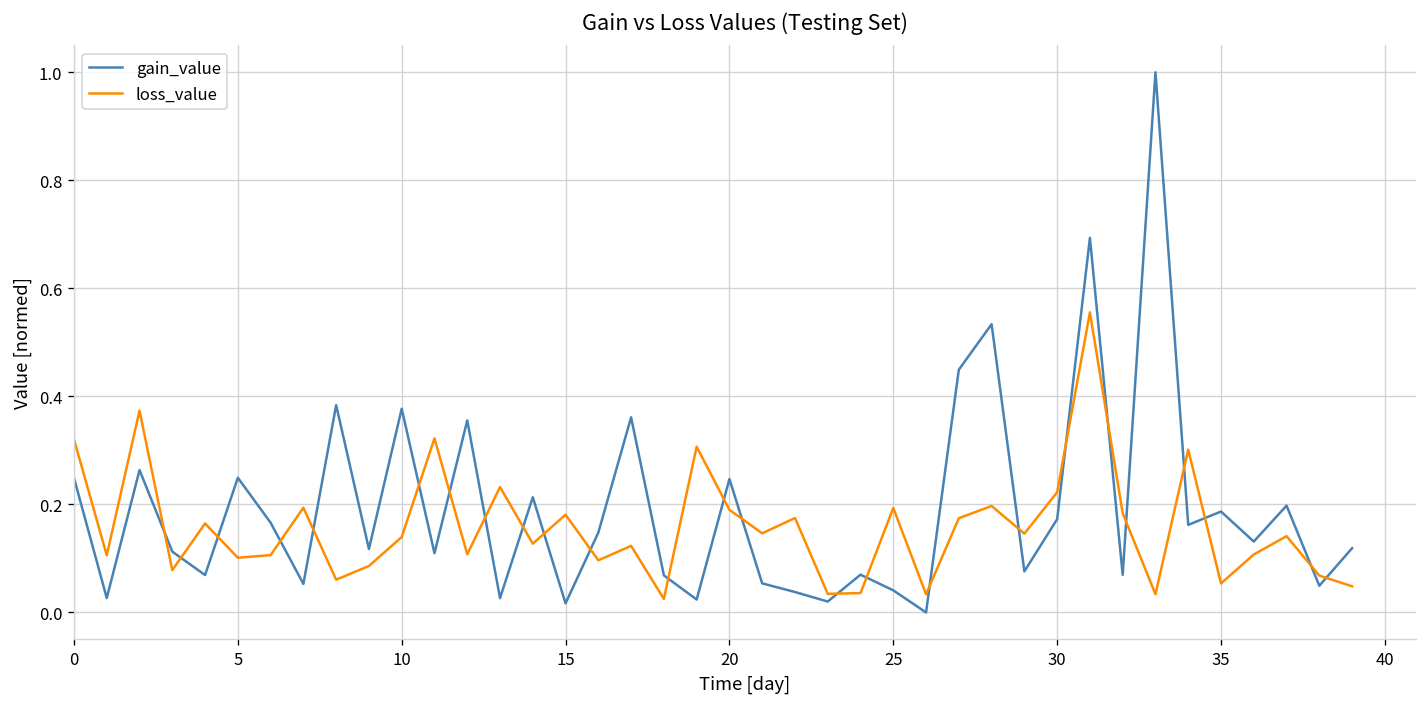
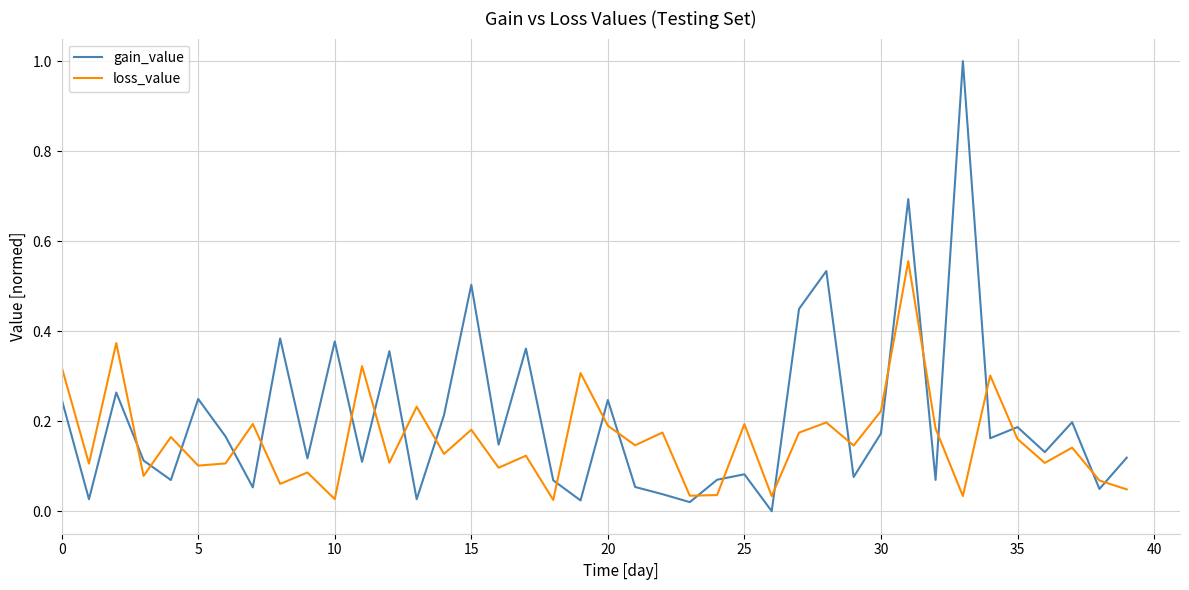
  {
    "gain_value": {
      "0": 0.25,
      "5": 0.25,
      "10": 0.38,
-     "15": 0.02,
+     "15": 0.50,
      "20": 0.25,
-     "25": 0.04,
+     "25": 0.08,
      "30": 0.17,
      "35": 0.19
    },
    "loss_value": {
      "0": 0.32,
      "5": 0.10,
-     "10": 0.14,
+     "10": 0.03,
      "15": 0.18,
      "20": 0.19,
      "25": 0.19,
      "30": 0.22,
-     "35": 0.05
+     "35": 0.16
    }
  }
